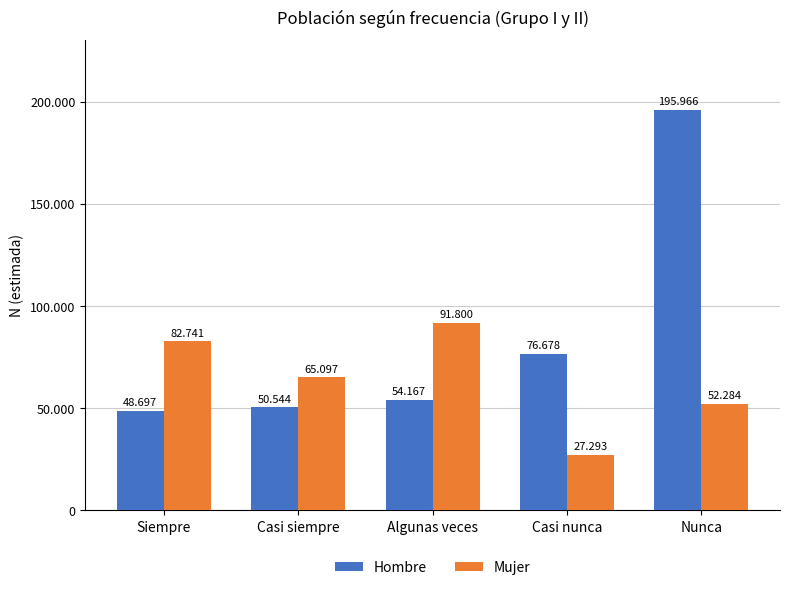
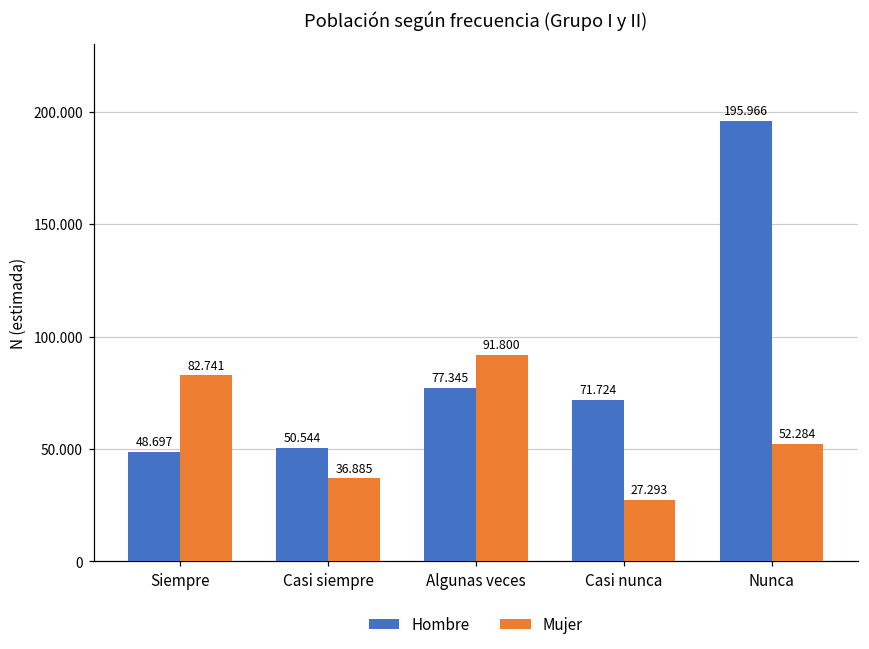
  {
    "Hombre": {
-     "Algunas veces": 54.167,
-     "Casi nunca": 76.678
+     "Algunas veces": 77.345,
+     "Casi nunca": 71.724
    },
    "Mujer": {
-     "Casi siempre": 65.097
+     "Casi siempre": 36.885
    }
  }
